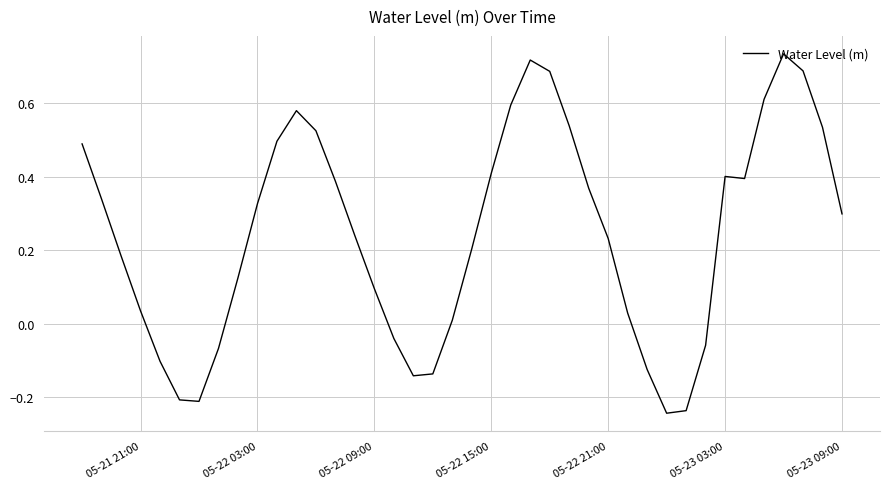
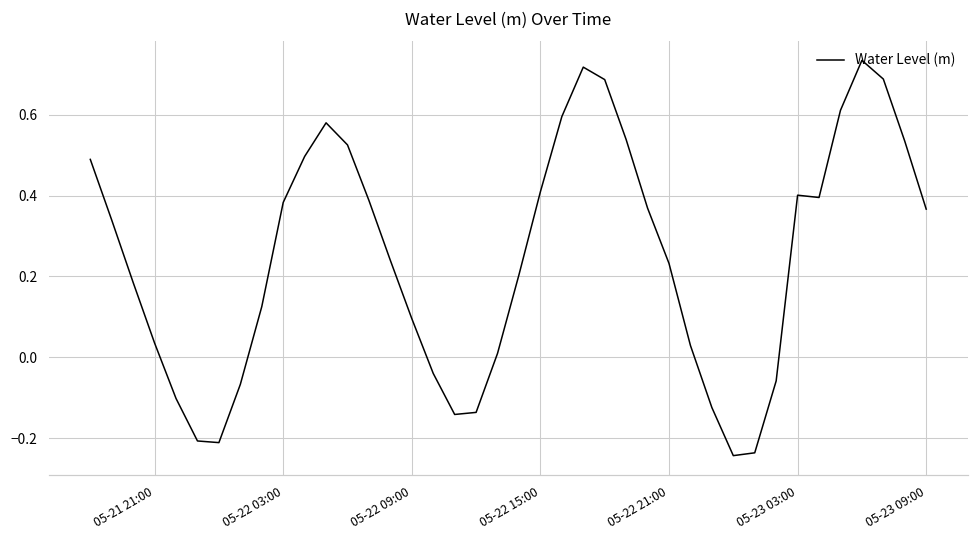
  {
    "05-21 21:00": 0.03,
-   "05-22 03:00": 0.33,
+   "05-22 03:00": 0.38,
    "05-22 09:00": 0.10,
    "05-22 15:00": 0.41,
    "05-22 21:00": 0.23,
    "05-23 03:00": 0.40,
-   "05-23 09:00": 0.30
+   "05-23 09:00": 0.37
  }
